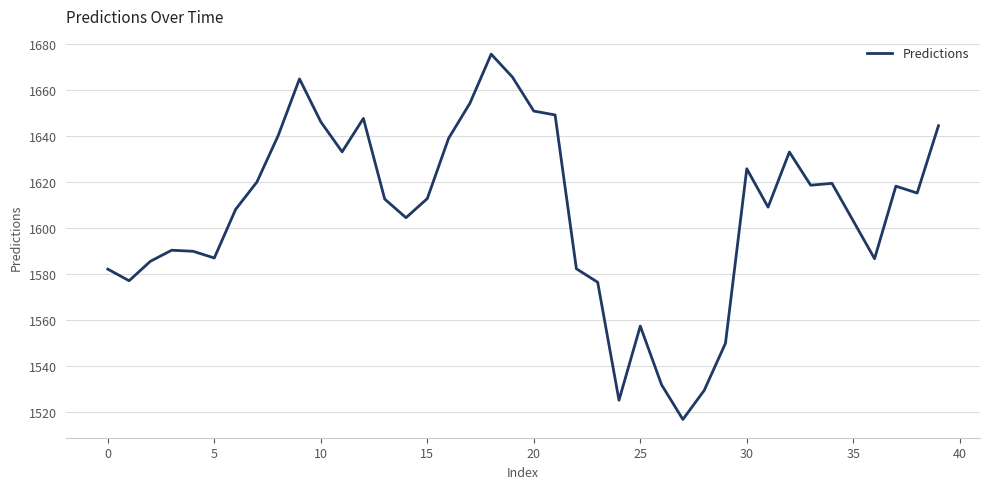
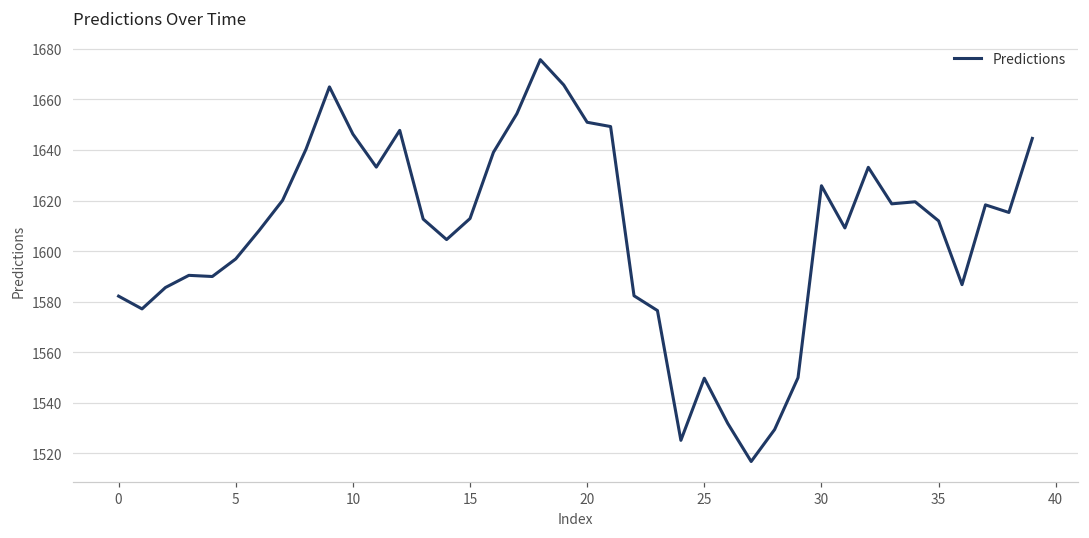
  {
    "0": 1582,
-   "5": 1587,
+   "5": 1597,
    "10": 1646,
    "15": 1613,
    "20": 1651,
-   "25": 1557,
+   "25": 1550,
    "30": 1626,
-   "35": 1603
+   "35": 1612
  }
